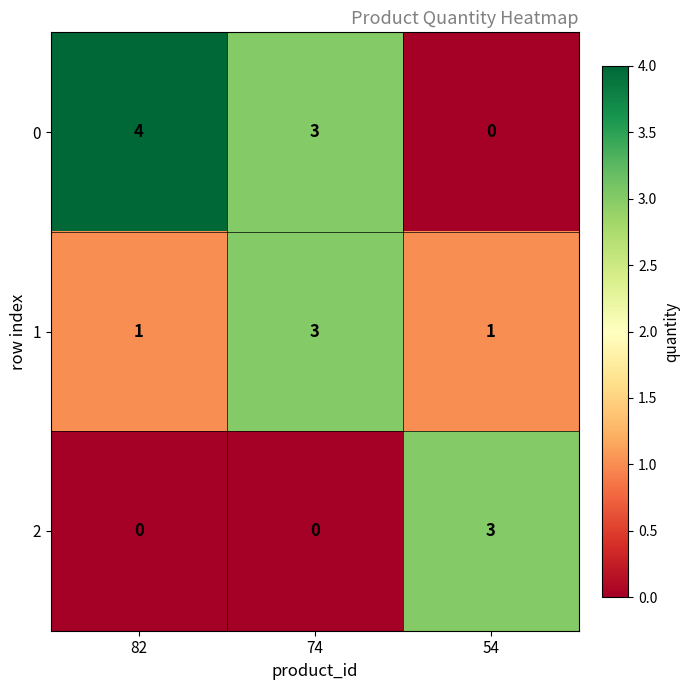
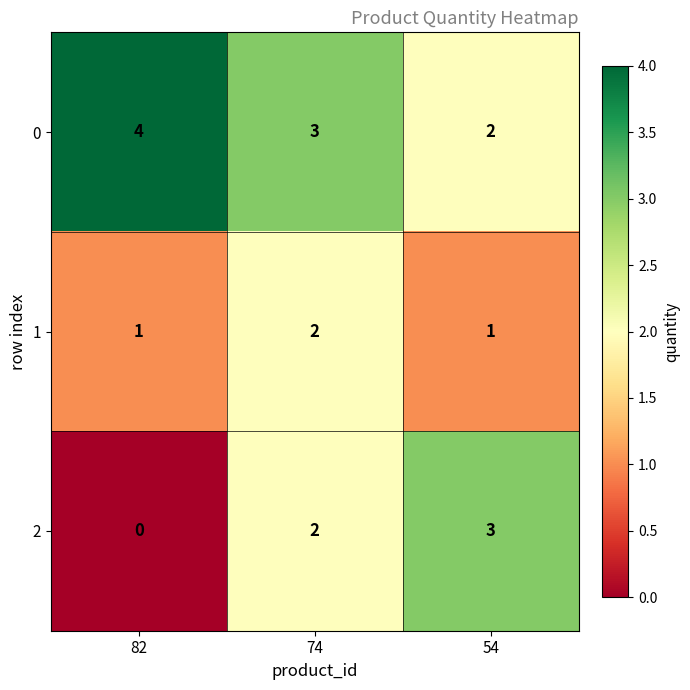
  {
    "0": {
      "82": 4,
      "74": 3,
-     "54": 0
+     "54": 2
    },
    "1": {
      "82": 1,
-     "74": 3,
+     "74": 2,
      "54": 1
    },
    "2": {
      "82": 0,
-     "74": 0,
+     "74": 2,
      "54": 3
    }
  }
